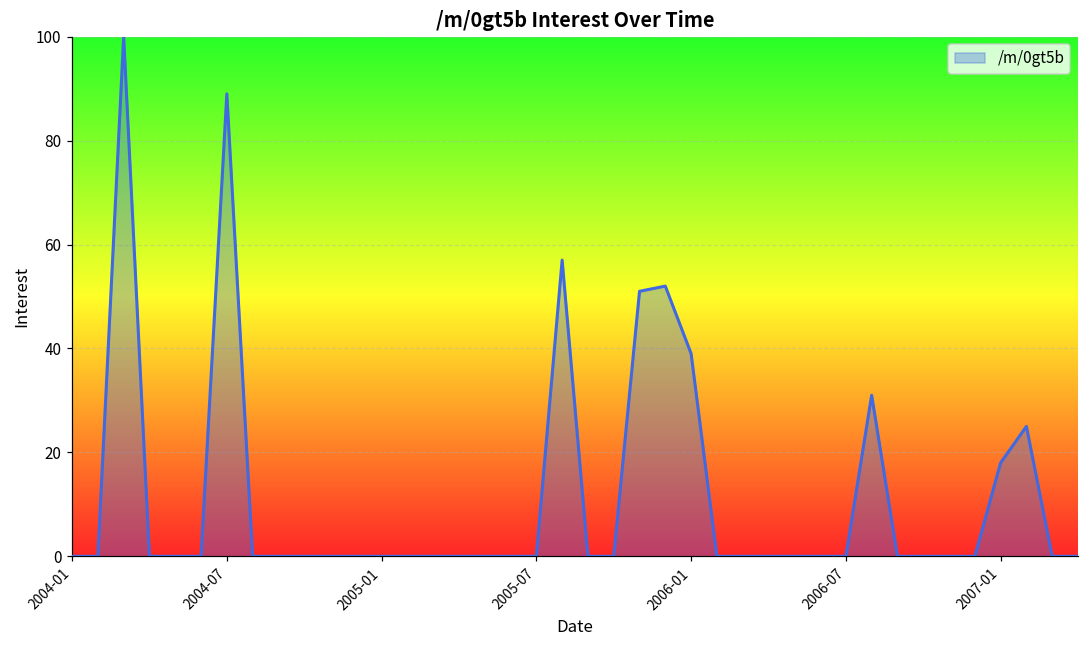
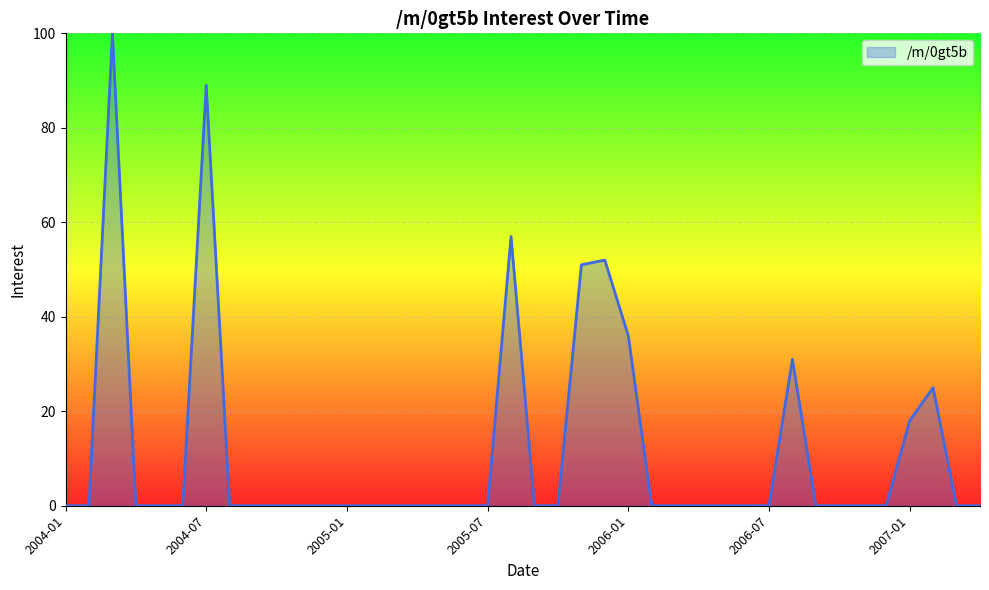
  {
    "2004-01": 0,
    "2004-07": 89,
    "2005-01": 0,
    "2005-07": 0,
-   "2006-01": 39,
+   "2006-01": 36,
    "2006-07": 0,
    "2007-01": 18
  }
